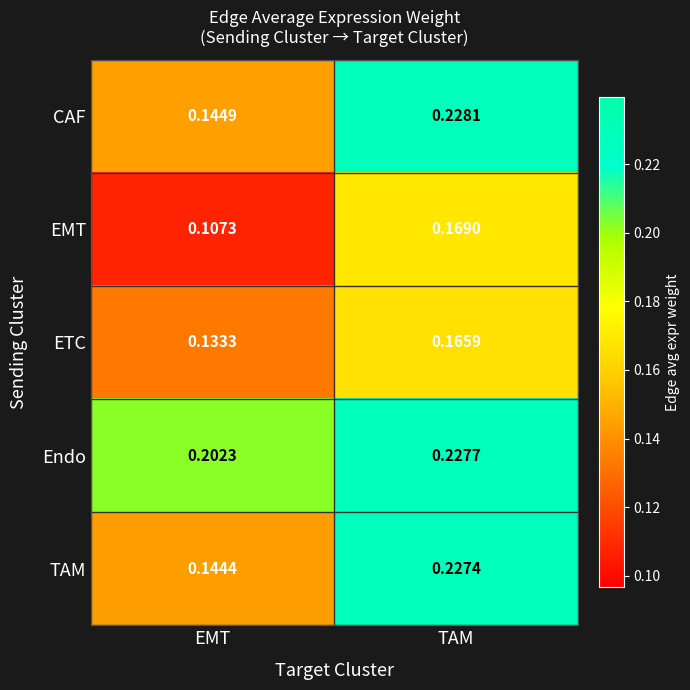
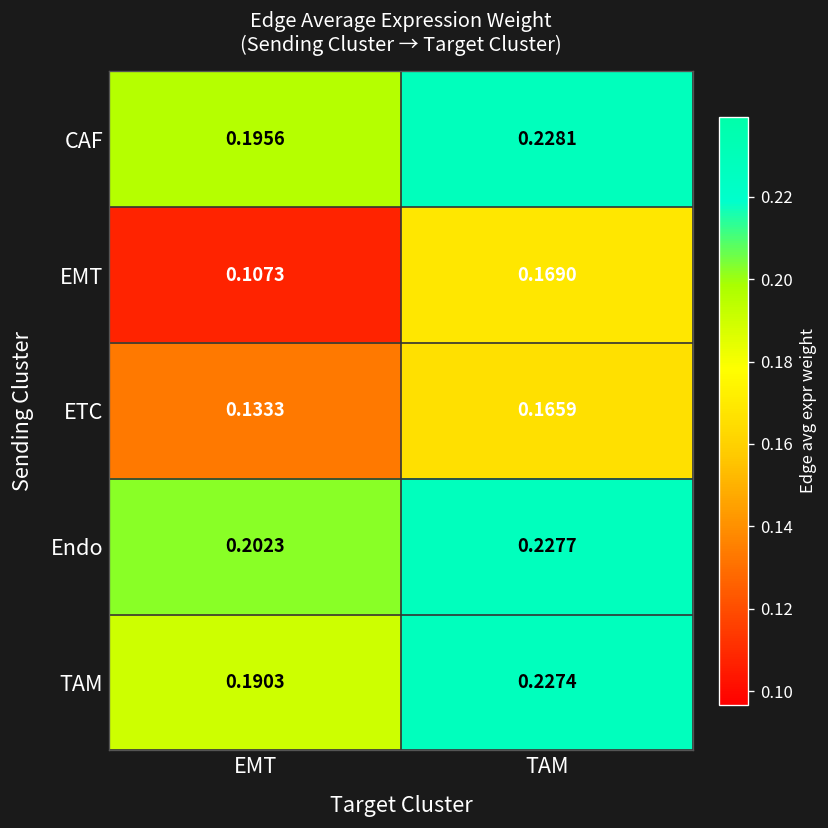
  {
    "CAF": {
-     "EMT": 0.1449,
+     "EMT": 0.1956,
      "TAM": 0.2281
    },
    "EMT": {
      "EMT": 0.1073,
      "TAM": 0.1690
    },
    "ETC": {
      "EMT": 0.1333,
      "TAM": 0.1659
    },
    "Endo": {
      "EMT": 0.2023,
      "TAM": 0.2277
    },
    "TAM": {
-     "EMT": 0.1444,
+     "EMT": 0.1903,
      "TAM": 0.2274
    }
  }
